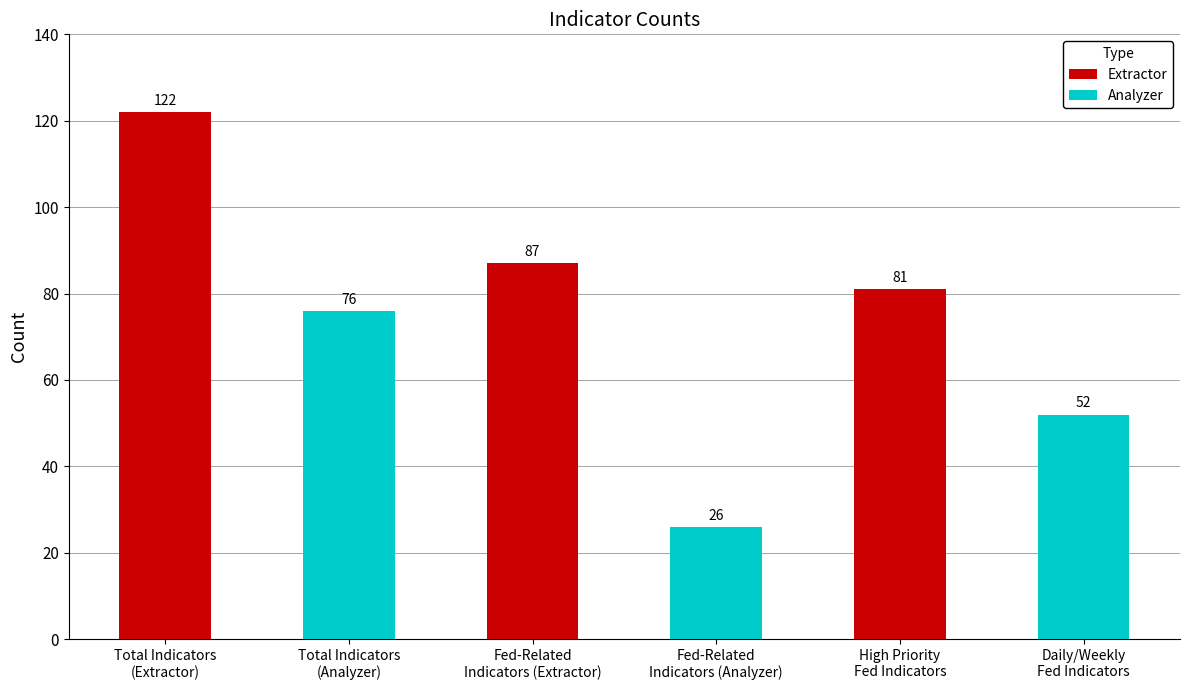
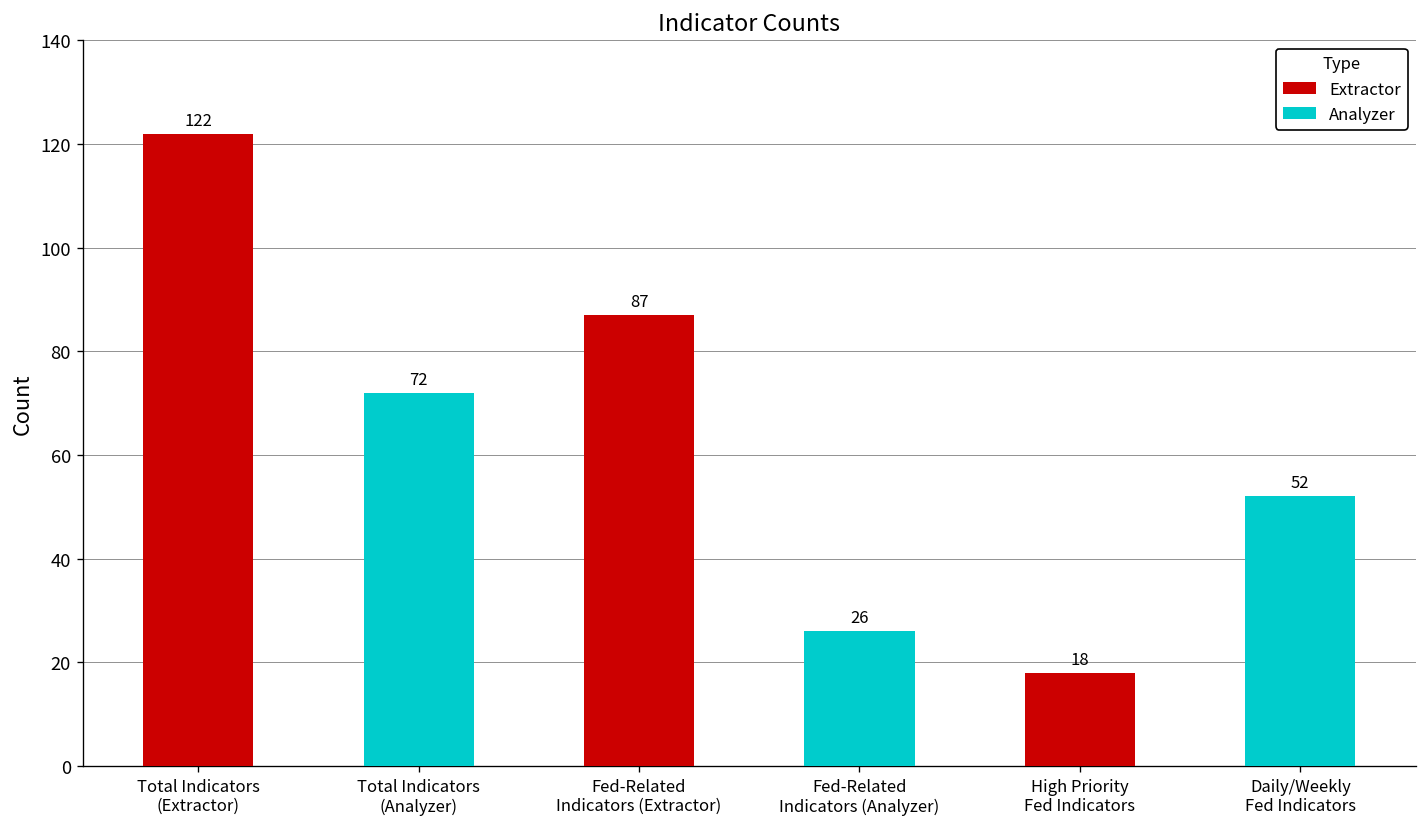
  {
    "Extractor": {
      "Total Indicators (Extractor)": 122,
      "Fed-Related Indicators (Extractor)": 87,
-     "High Priority Fed Indicators": 81
+     "High Priority Fed Indicators": 18
    },
    "Analyzer": {
-     "Total Indicators (Analyzer)": 76,
+     "Total Indicators (Analyzer)": 72,
      "Fed-Related Indicators (Analyzer)": 26,
      "Daily/Weekly Fed Indicators": 52
    }
  }
